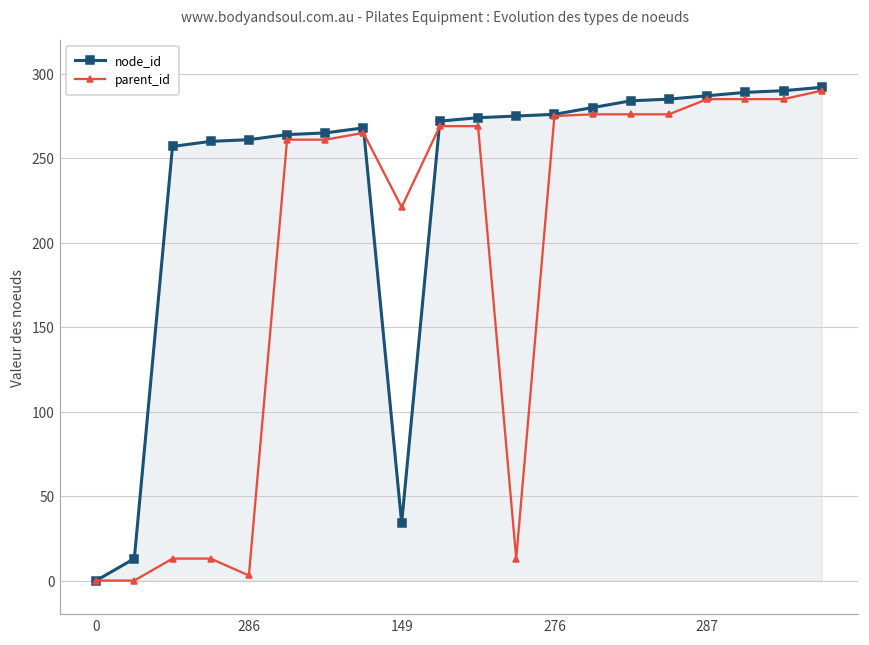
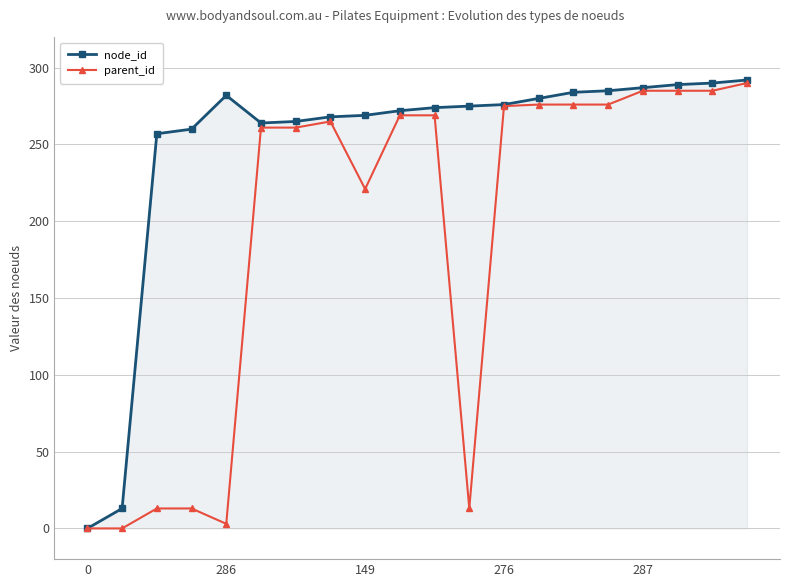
  {
    "node_id": {
-     "286": 261,
-     "149": 34,
+     "286": 282,
+     "149": 269,
      "287": 287
    },
    "parent_id": {
      "286": 3,
      "149": 221,
      "287": 285
    }
  }
